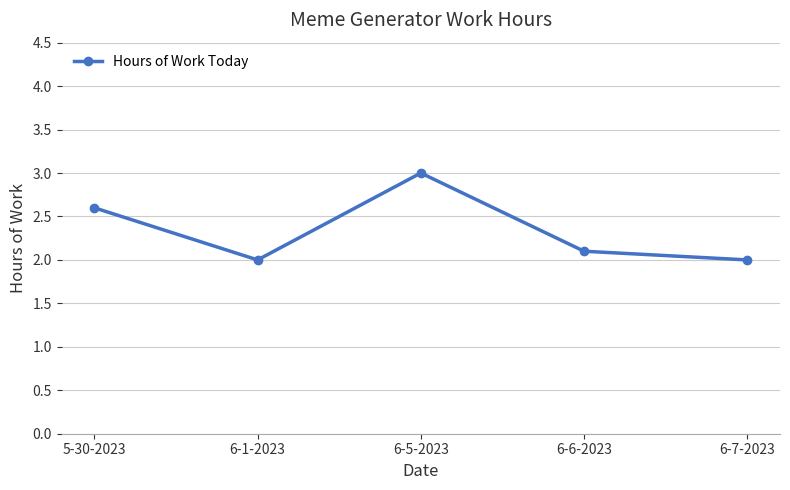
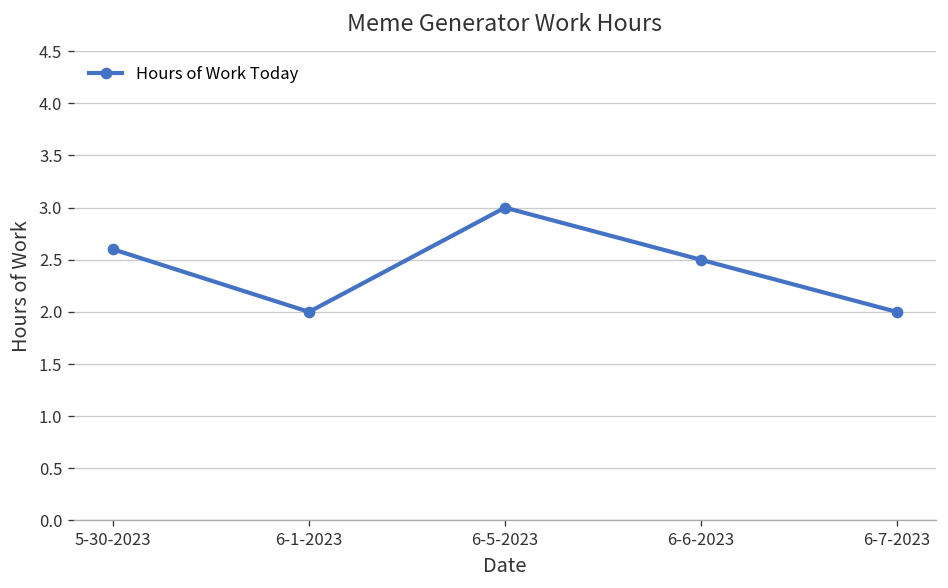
  {
    "5-30-2023": 2.6,
    "6-1-2023": 2.0,
    "6-5-2023": 3.0,
-   "6-6-2023": 2.1,
+   "6-6-2023": 2.5,
    "6-7-2023": 2.0
  }
